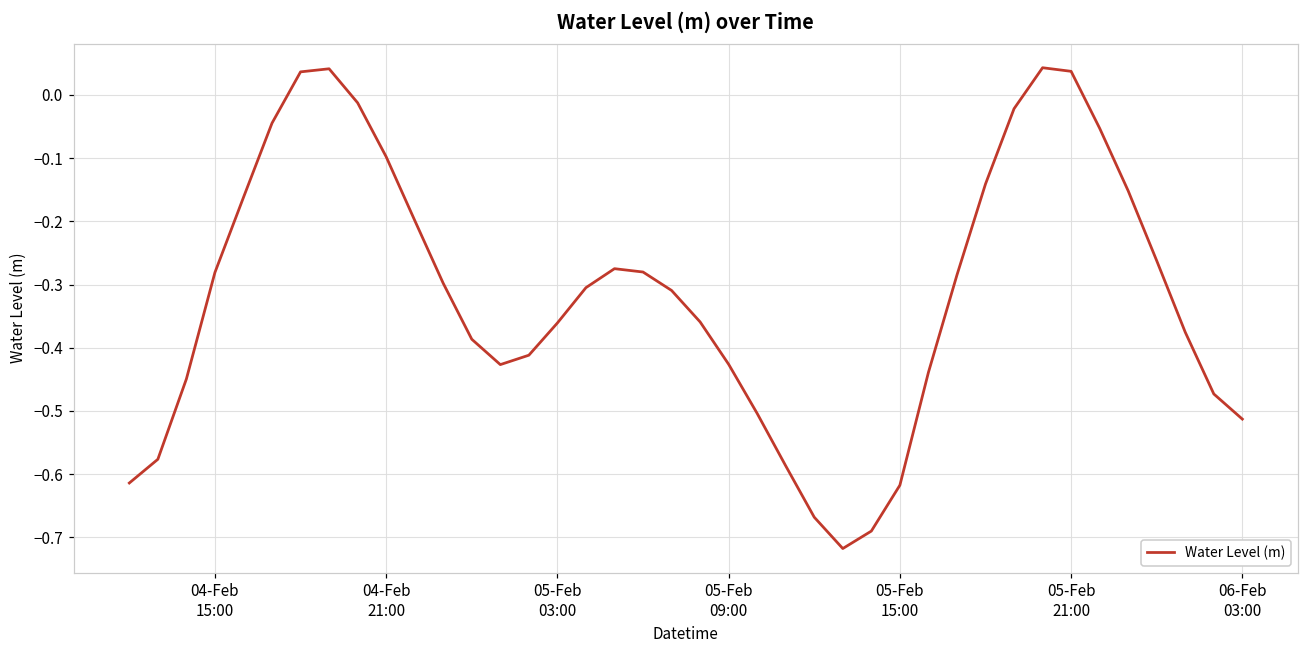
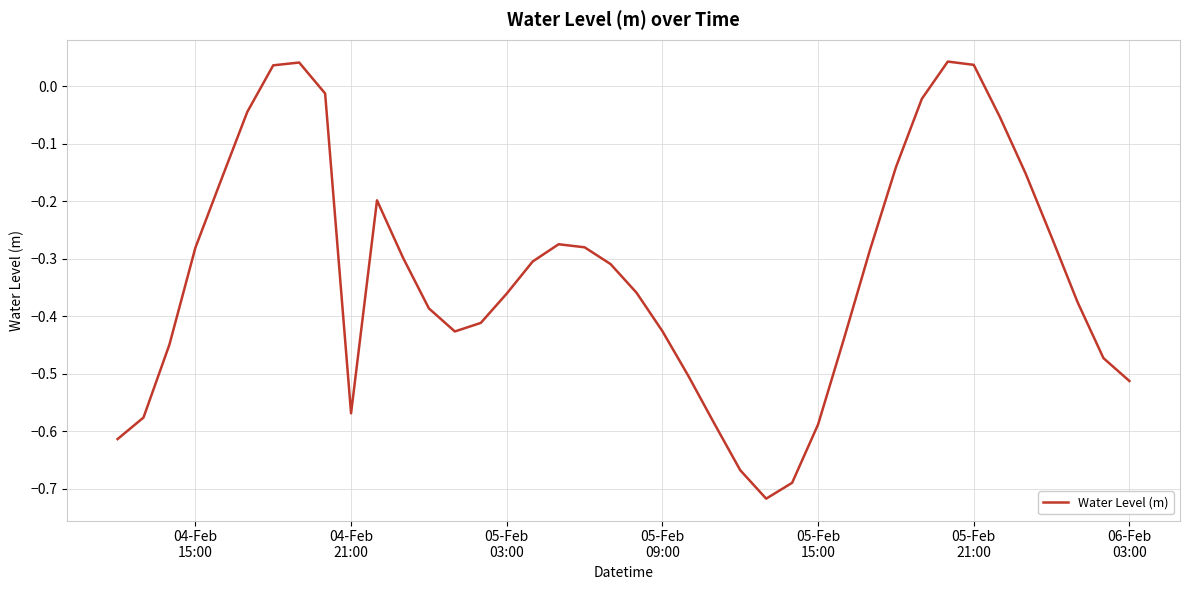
  {
    "04-Feb 15:00": -0.28,
-   "04-Feb 21:00": -0.10,
+   "04-Feb 21:00": -0.57,
    "05-Feb 03:00": -0.36,
    "05-Feb 09:00": -0.43,
-   "05-Feb 15:00": -0.62,
+   "05-Feb 15:00": -0.59,
    "05-Feb 21:00": 0.04,
    "06-Feb 03:00": -0.51
  }
